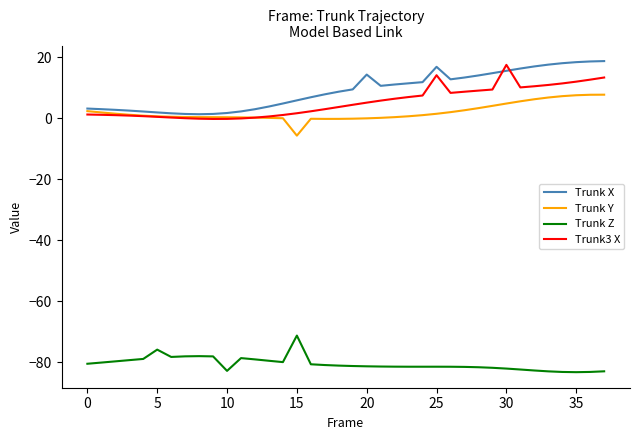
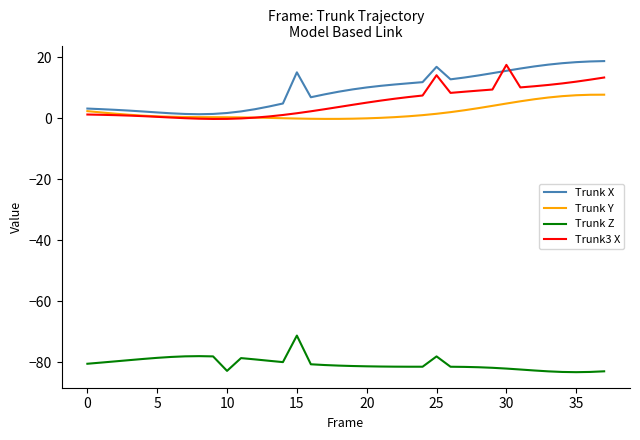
  {
    "Trunk X": {
      "5": 2,
      "10": 2,
-     "15": 6,
-     "20": 14,
+     "15": 15,
+     "20": 10,
      "25": 17,
      "30": 15,
      "35": 18
    },
    "Trunk Y": {
-     "15": -6,
+     "15": 0,
      "20": 0,
      "25": 1,
      "30": 5,
      "35": 7
    },
    "Trunk Z": {
      "0": -81,
-     "5": -76,
+     "5": -79,
      "10": -83,
      "15": -71,
      "20": -81,
-     "25": -82,
+     "25": -78,
      "30": -82,
      "35": -83
    },
    "Trunk3 X": {
      "0": 1,
      "15": 2,
      "20": 5,
      "25": 14,
      "30": 17,
      "35": 12
    }
  }
